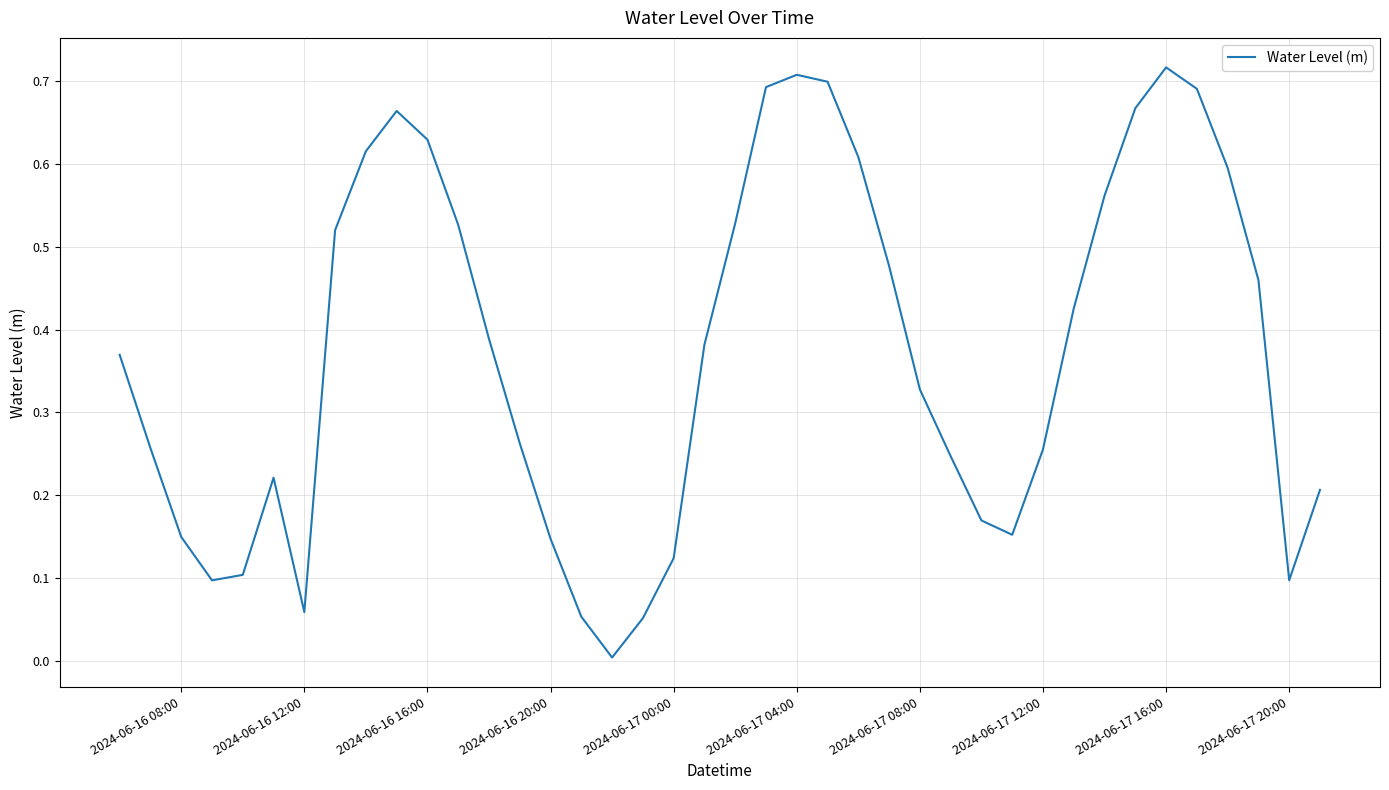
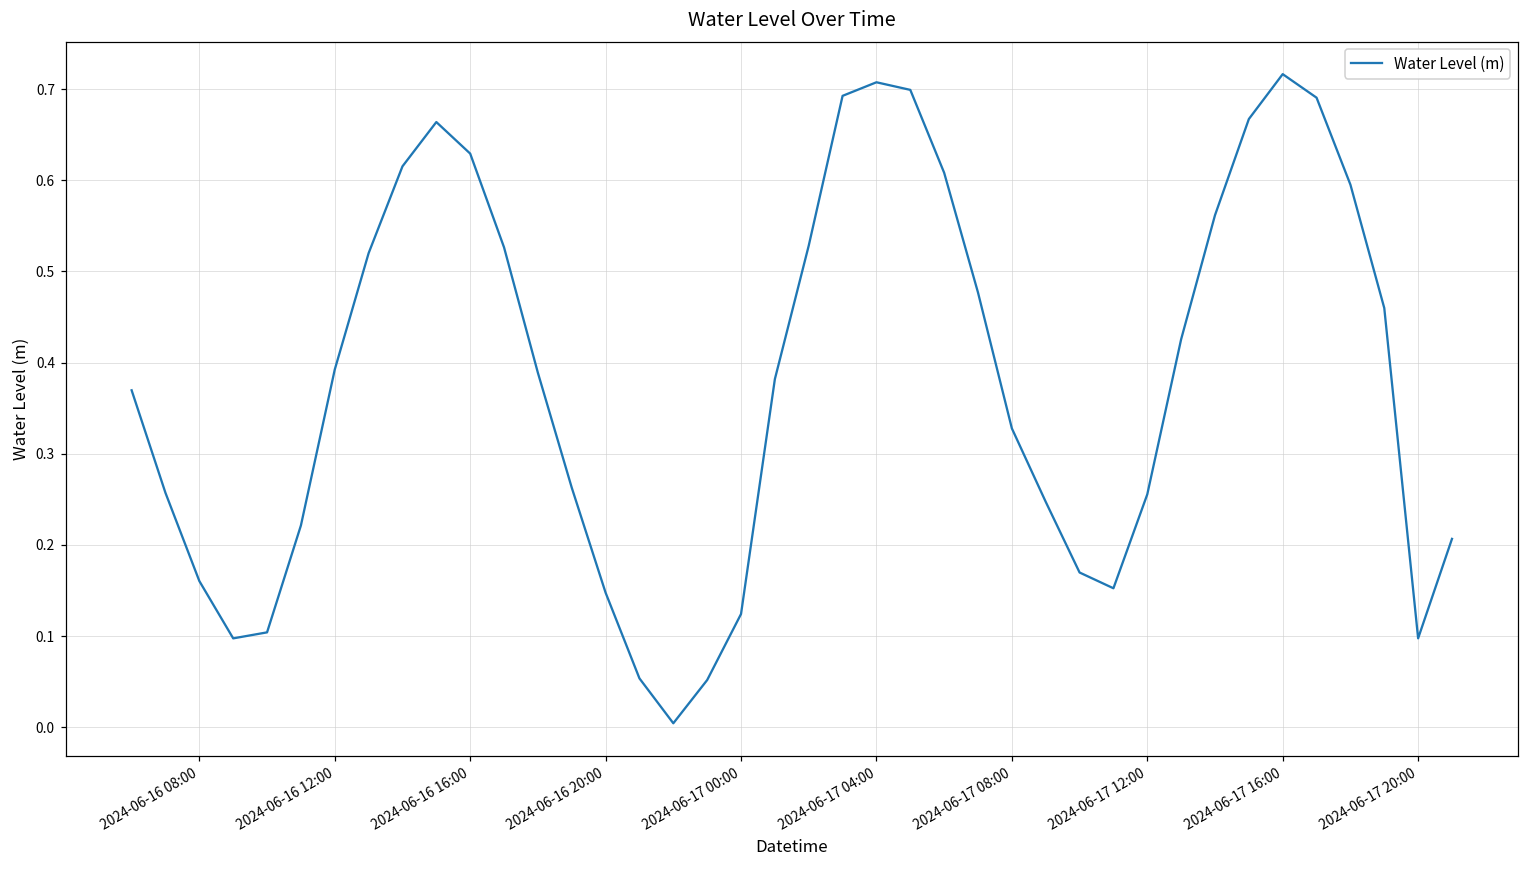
  {
-   "2024-06-16 08:00": 0.15,
-   "2024-06-16 12:00": 0.06,
+   "2024-06-16 08:00": 0.16,
+   "2024-06-16 12:00": 0.39,
    "2024-06-16 16:00": 0.63,
    "2024-06-16 20:00": 0.15,
    "2024-06-17 00:00": 0.12,
    "2024-06-17 04:00": 0.71,
    "2024-06-17 08:00": 0.33,
    "2024-06-17 12:00": 0.26,
    "2024-06-17 16:00": 0.72,
    "2024-06-17 20:00": 0.10
  }
